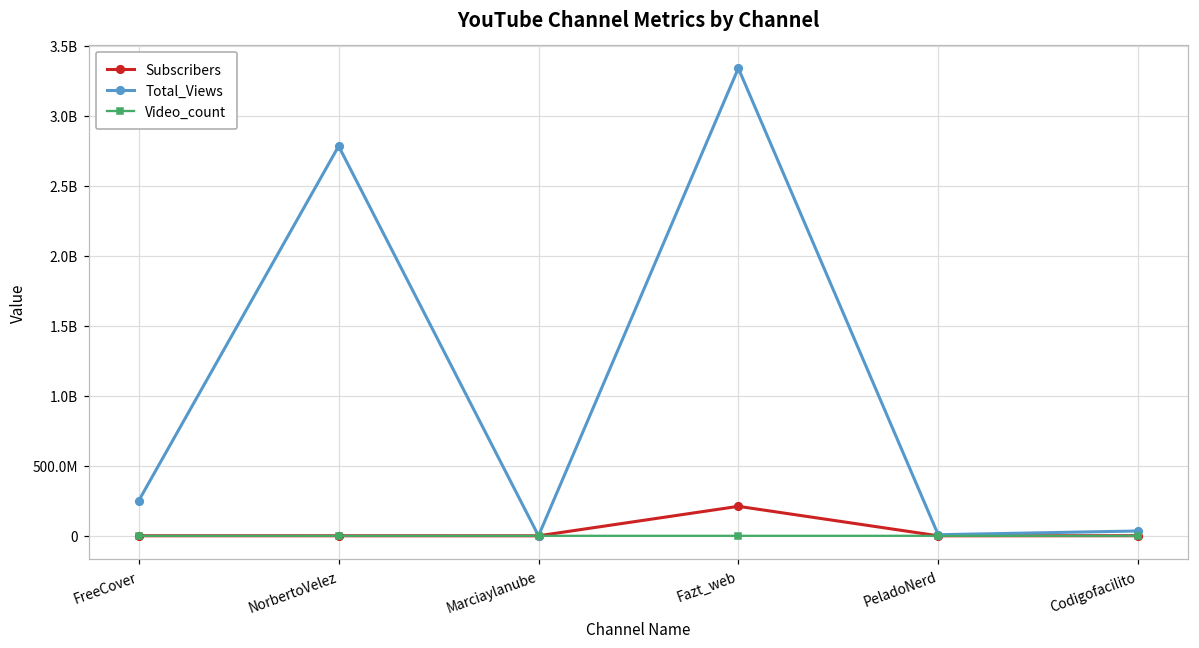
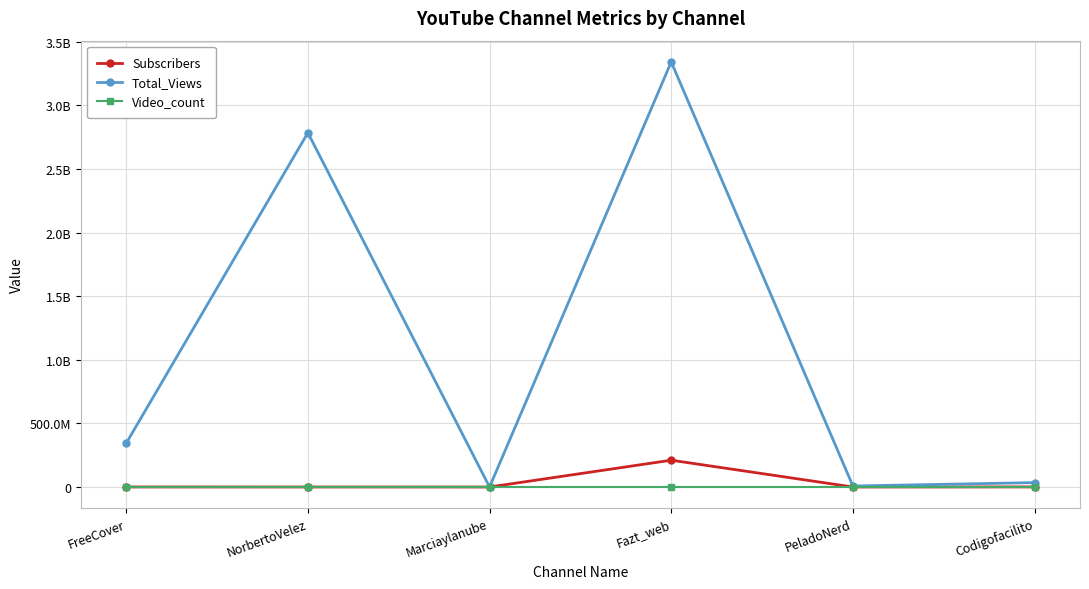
  {
    "Subscribers": {
      "Fazt_web": 210000000
    },
    "Total_Views": {
-     "FreeCover": 250000000,
+     "FreeCover": 340000000,
      "NorbertoVelez": 2780000000,
      "Fazt_web": 3340000000,
      "Codigofacilito": 30000000
    },
    "Video_count": {
      "Fazt_web": 0
    }
  }
